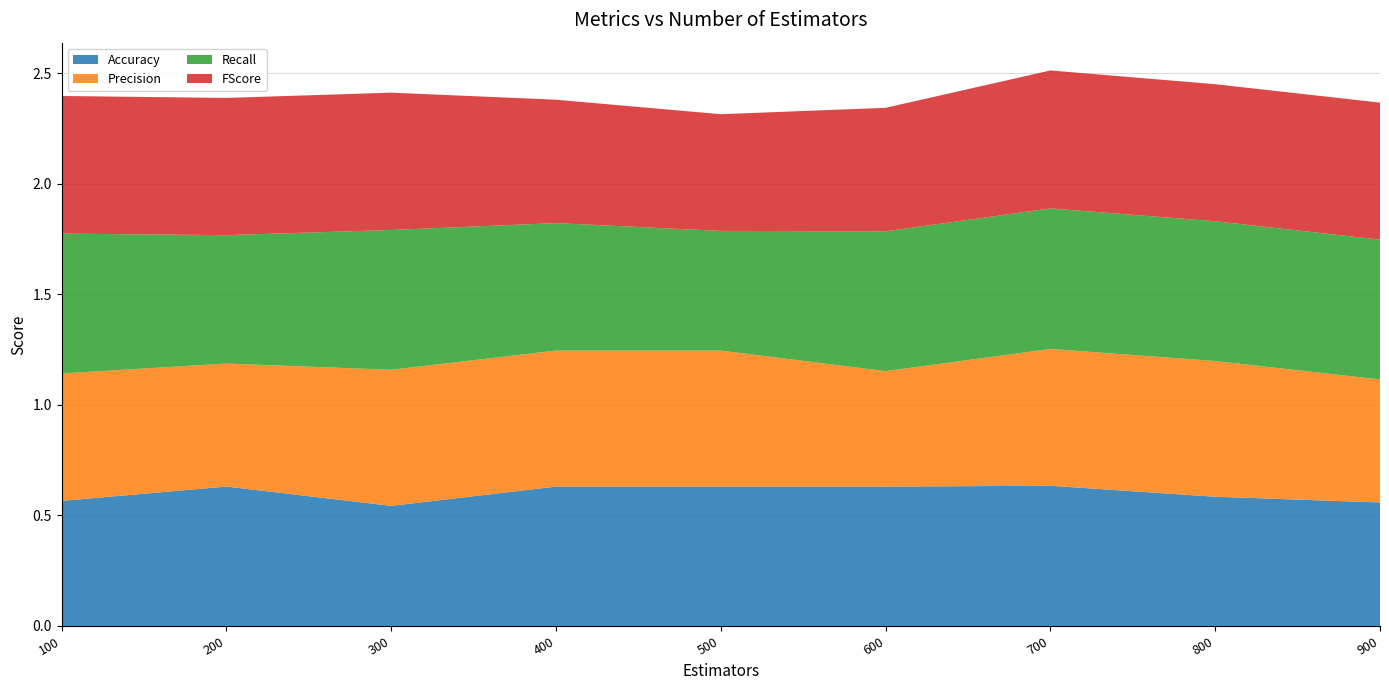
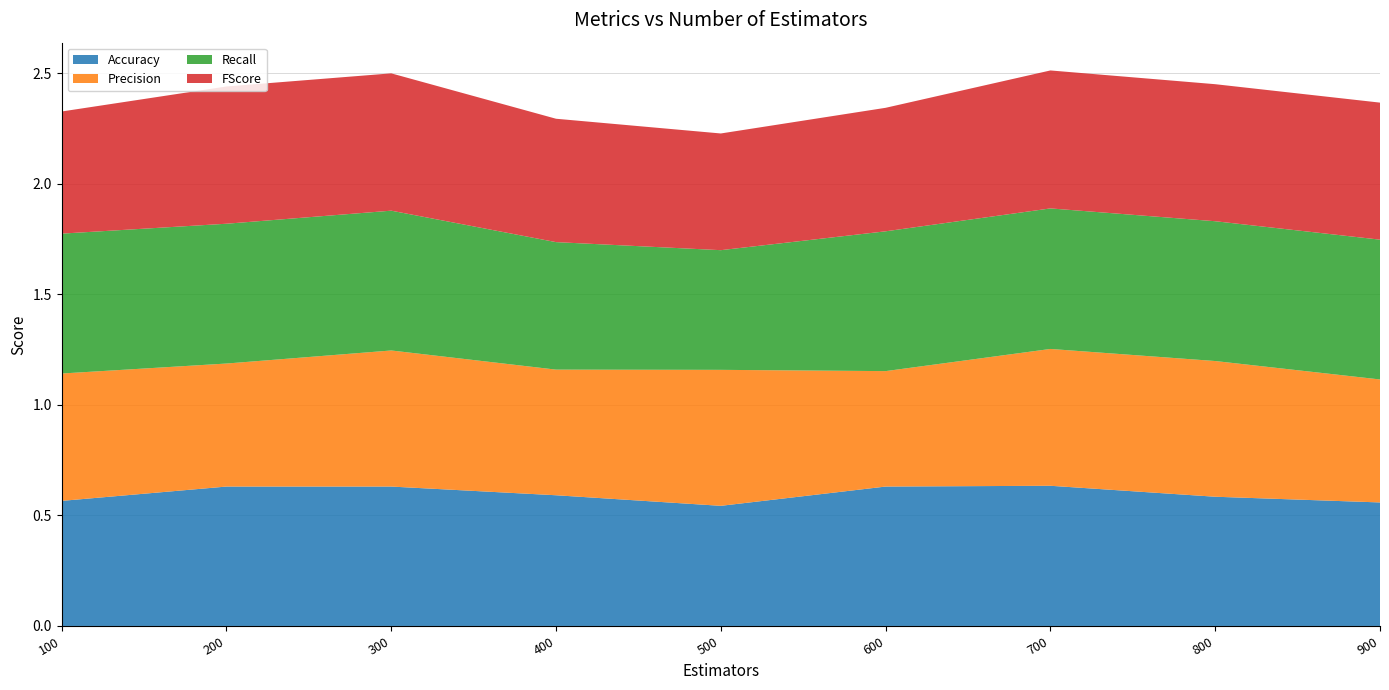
  {
    "Accuracy": {
      "100": 0.57,
      "200": 0.63,
-     "300": 0.54,
-     "400": 0.63,
-     "500": 0.63,
+     "300": 0.63,
+     "400": 0.59,
+     "500": 0.54,
      "600": 0.63,
      "700": 0.63,
      "800": 0.58,
      "900": 0.56
    },
    "Precision": {
      "100": 0.58,
      "200": 0.56,
      "300": 0.62,
-     "400": 0.62,
+     "400": 0.57,
      "500": 0.62,
      "600": 0.52,
      "700": 0.62,
      "800": 0.61,
      "900": 0.56
    },
    "Recall": {
      "100": 0.63,
-     "200": 0.58,
+     "200": 0.63,
      "300": 0.63,
      "400": 0.58,
      "500": 0.54,
      "600": 0.63,
      "700": 0.64,
      "800": 0.63,
      "900": 0.63
    },
    "FScore": {
-     "100": 0.62,
+     "100": 0.55,
      "300": 0.62,
      "400": 0.56,
      "500": 0.53,
      "600": 0.56,
      "700": 0.62,
      "800": 0.62,
      "900": 0.62
    }
  }
